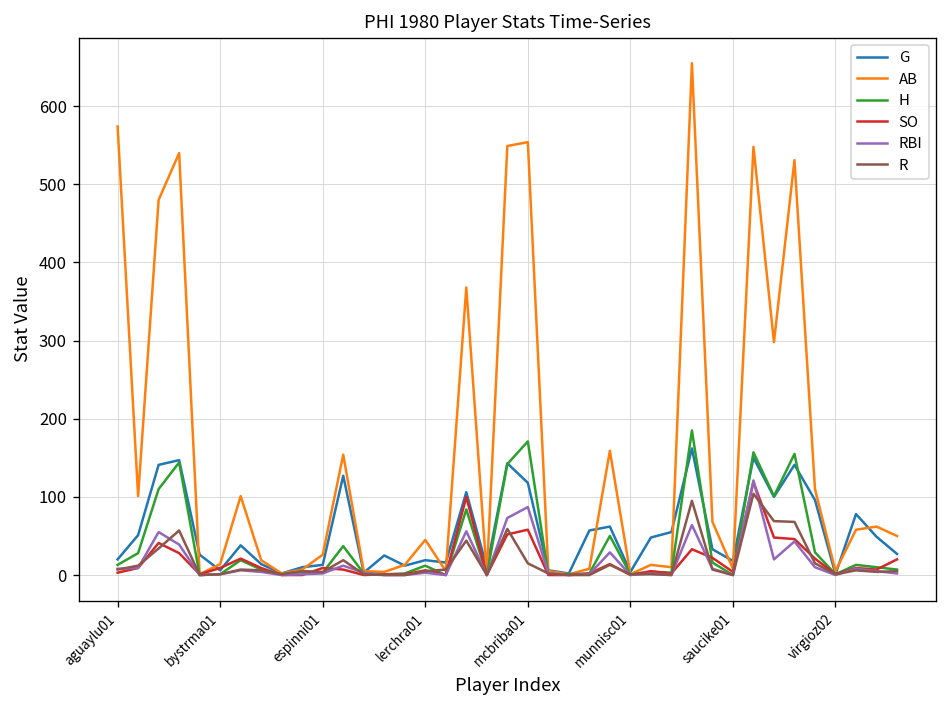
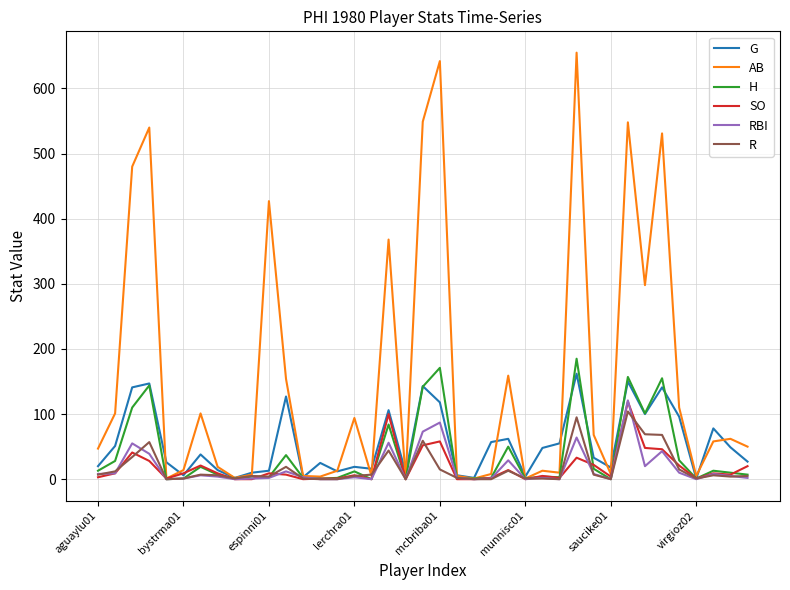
  {
    "G": {
      "aguaylu01": 20,
      "espinni01": 10,
      "lerchra01": 20,
      "mcbriba01": 120,
      "saucike01": 20
    },
    "AB": {
-     "aguaylu01": 570,
+     "aguaylu01": 50,
      "bystrma01": 10,
-     "espinni01": 30,
-     "lerchra01": 50,
-     "mcbriba01": 550,
+     "espinni01": 430,
+     "lerchra01": 90,
+     "mcbriba01": 640,
      "saucike01": 10,
      "virgioz02": 10
    },
    "H": {
      "aguaylu01": 10,
      "lerchra01": 10,
      "mcbriba01": 170
    },
    "SO": {
      "aguaylu01": 0,
      "espinni01": 10,
      "mcbriba01": 60,
      "saucike01": 0
    },
    "RBI": {
      "mcbriba01": 90
    },
    "R": {
      "mcbriba01": 20
    }
  }
